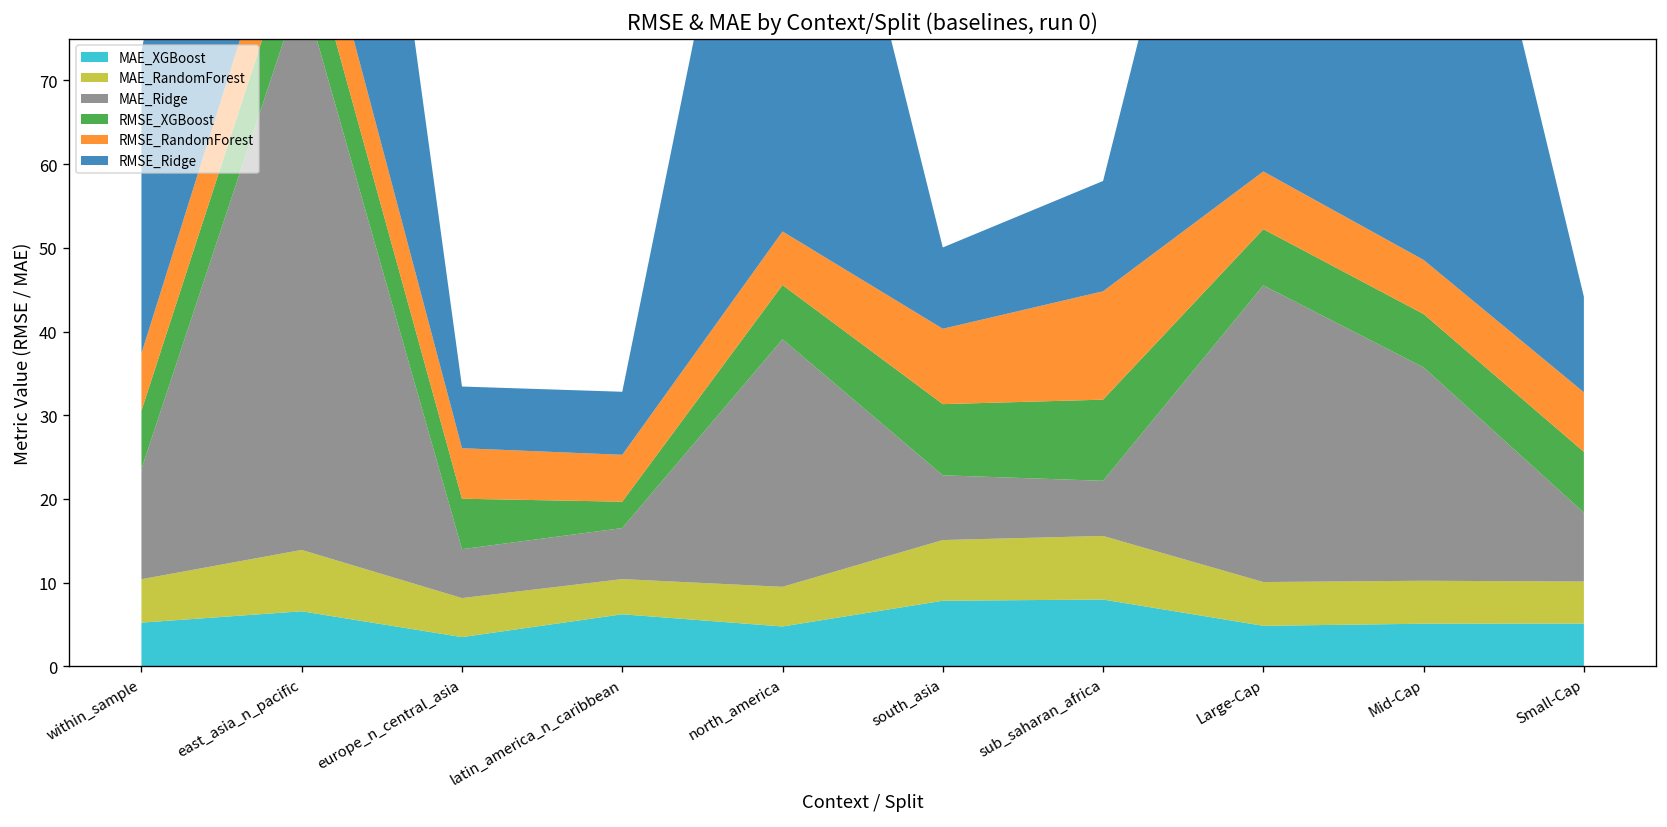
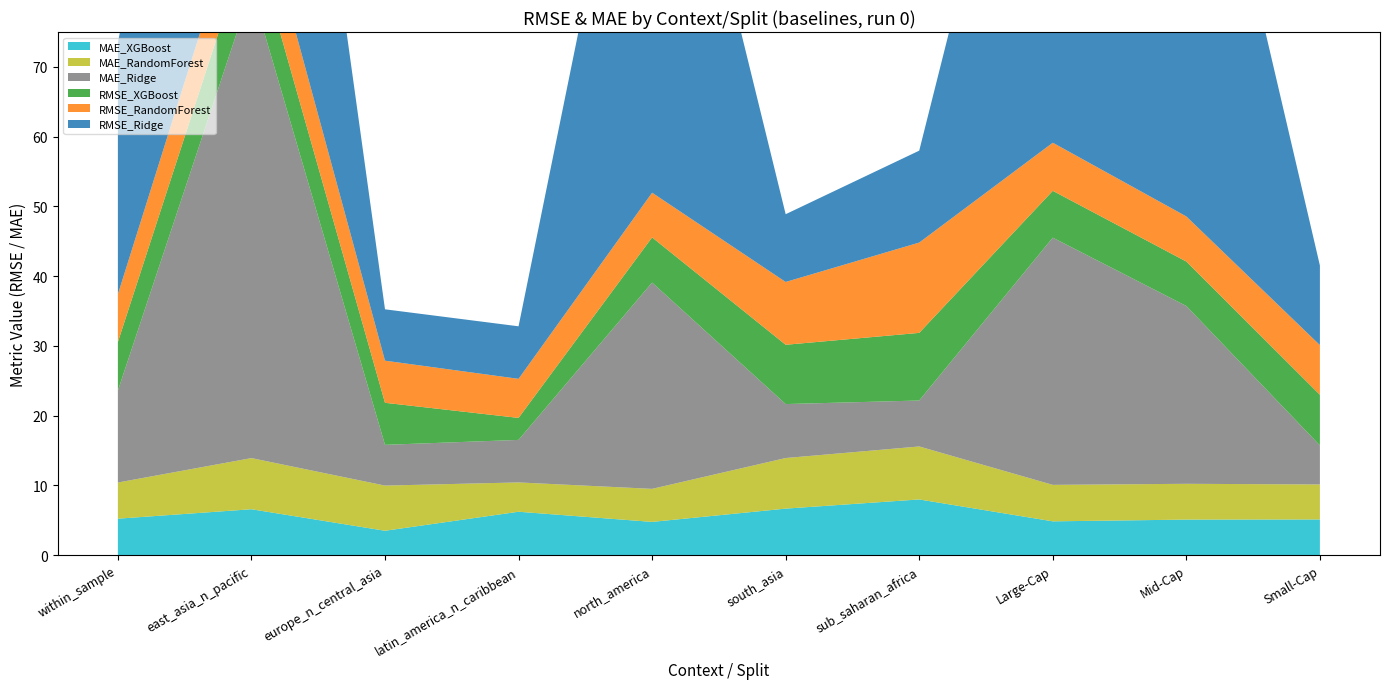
  {
    "MAE_XGBoost": {
      "within_sample": 5,
      "east_asia_n_pacific": 7,
      "europe_n_central_asia": 3,
      "latin_america_n_caribbean": 6,
      "north_america": 5,
-     "south_asia": 8,
+     "south_asia": 7,
      "sub_saharan_africa": 8,
      "Large-Cap": 5,
      "Mid-Cap": 5,
      "Small-Cap": 5
    },
    "MAE_RandomForest": {
      "within_sample": 5,
      "east_asia_n_pacific": 7,
-     "europe_n_central_asia": 5,
+     "europe_n_central_asia": 6,
      "latin_america_n_caribbean": 4,
      "north_america": 5,
      "south_asia": 7,
      "sub_saharan_africa": 8,
      "Large-Cap": 5,
      "Mid-Cap": 5,
      "Small-Cap": 5
    },
    "MAE_Ridge": {
      "within_sample": 13,
      "europe_n_central_asia": 6,
      "latin_america_n_caribbean": 6,
      "north_america": 30,
      "south_asia": 8,
      "sub_saharan_africa": 7,
      "Large-Cap": 35,
      "Mid-Cap": 25,
-     "Small-Cap": 8
+     "Small-Cap": 6
    },
    "RMSE_XGBoost": {
      "within_sample": 7,
      "europe_n_central_asia": 6,
      "latin_america_n_caribbean": 3,
      "north_america": 6,
      "south_asia": 8,
      "sub_saharan_africa": 10,
      "Large-Cap": 7,
      "Mid-Cap": 6,
      "Small-Cap": 7
    },
    "RMSE_RandomForest": {
      "within_sample": 7,
      "europe_n_central_asia": 6,
      "latin_america_n_caribbean": 6,
      "north_america": 6,
      "south_asia": 9,
      "sub_saharan_africa": 13,
      "Large-Cap": 7,
      "Mid-Cap": 6,
      "Small-Cap": 7
    },
    "RMSE_Ridge": {
      "europe_n_central_asia": 7,
      "latin_america_n_caribbean": 8,
      "south_asia": 10,
      "sub_saharan_africa": 13,
      "Small-Cap": 11
    }
  }
